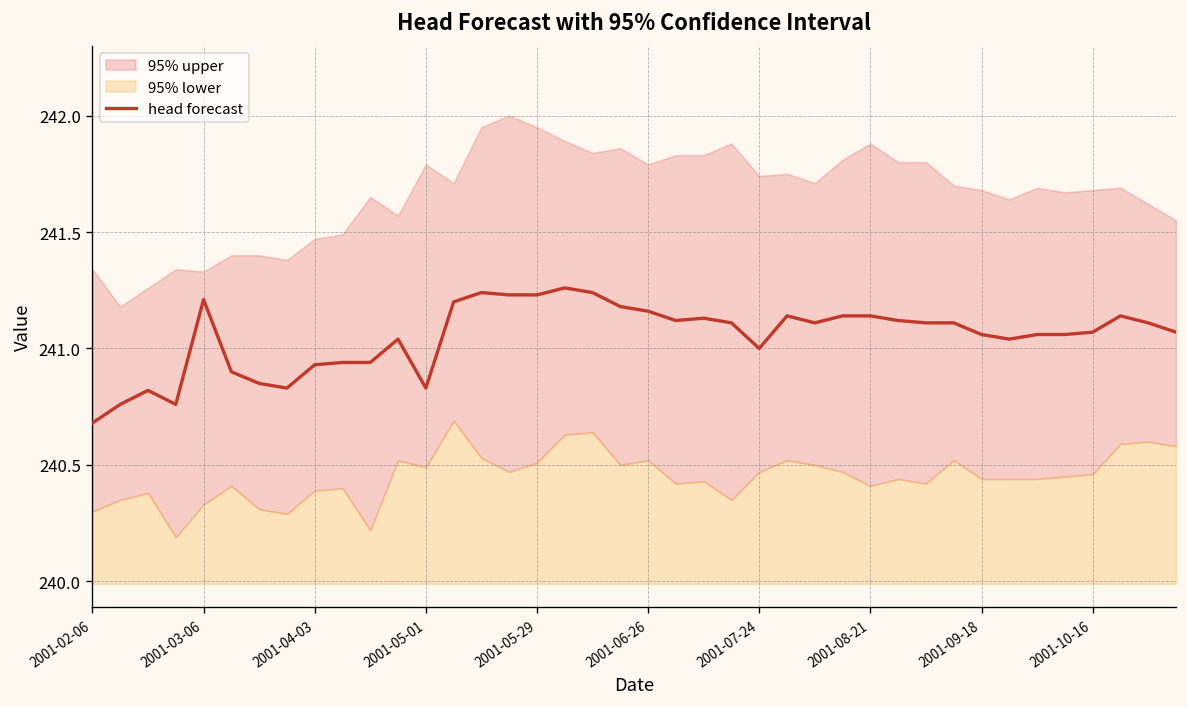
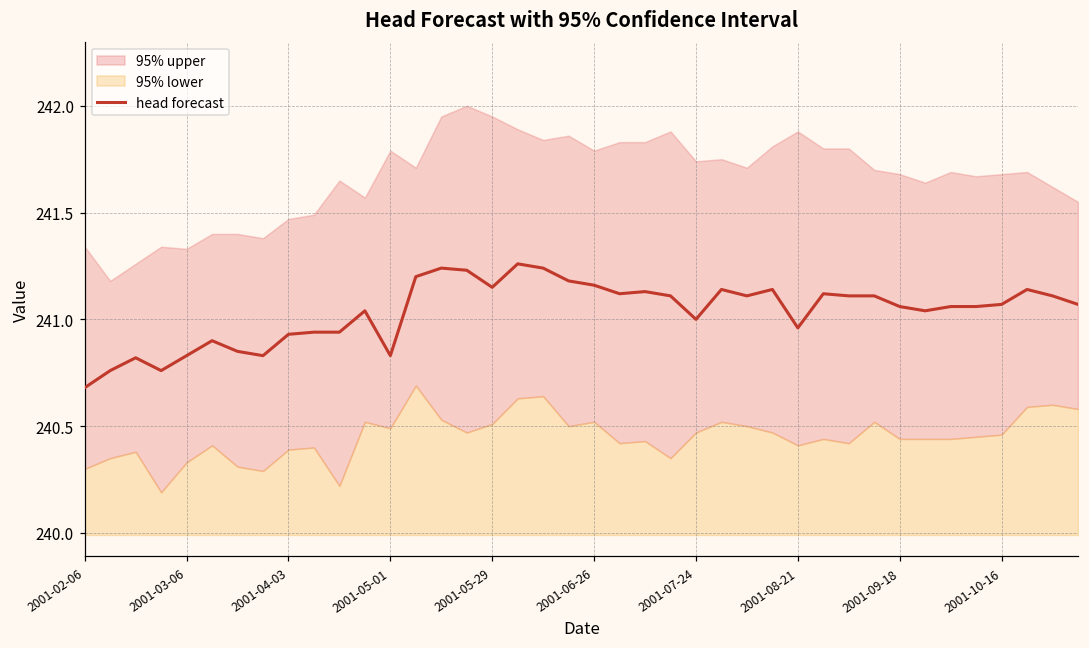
  {
    "head forecast": {
      "2001-02-06": 240.68,
-     "2001-03-06": 241.21,
+     "2001-03-06": 240.83,
      "2001-04-03": 240.93,
      "2001-05-01": 240.83,
-     "2001-05-29": 241.23,
+     "2001-05-29": 241.15,
      "2001-06-26": 241.16,
      "2001-07-24": 241.00,
-     "2001-08-21": 241.14,
+     "2001-08-21": 240.96,
      "2001-09-18": 241.06,
      "2001-10-16": 241.07
    }
  }
